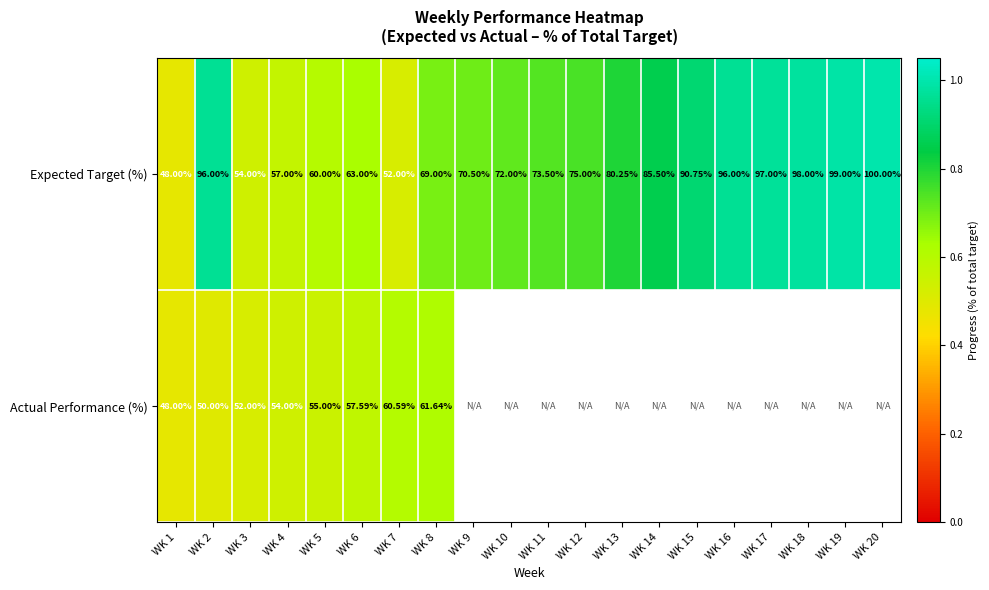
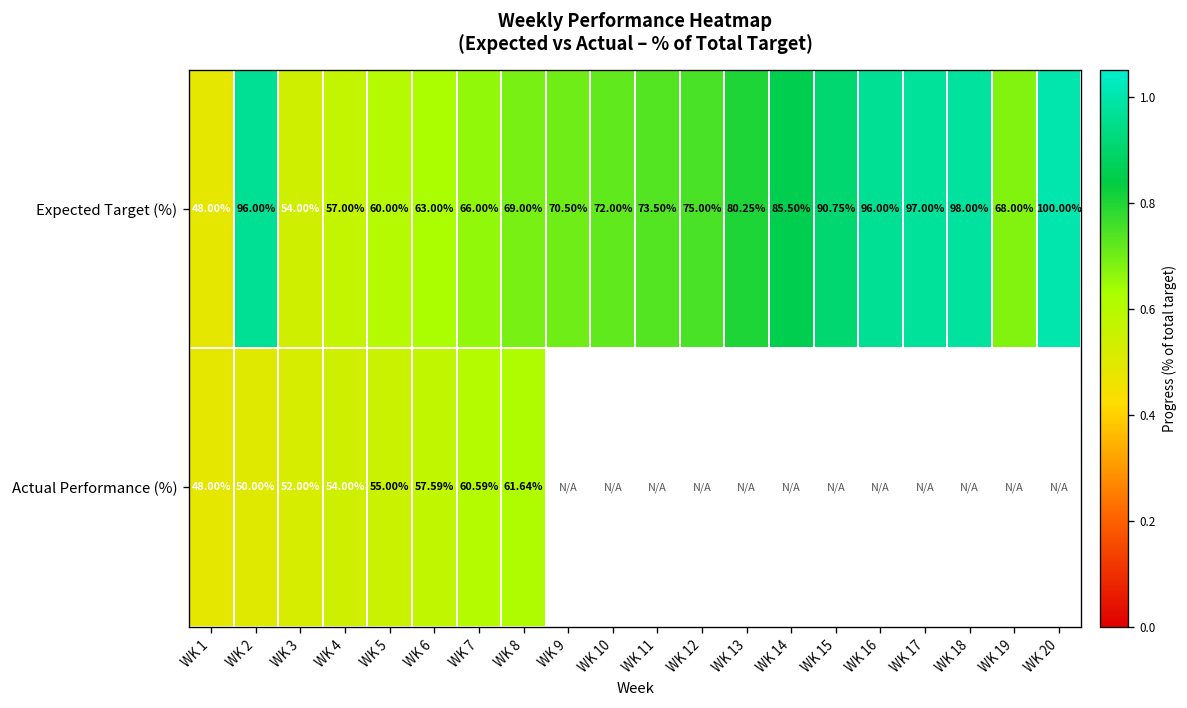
  {
    "Expected Target (%)": {
      "WK 1": "48.00%",
      "WK 2": "96.00%",
      "WK 3": "54.00%",
      "WK 4": "57.00%",
      "WK 5": "60.00%",
      "WK 6": "63.00%",
-     "WK 7": "52.00%",
+     "WK 7": "66.00%",
      "WK 8": "69.00%",
      "WK 9": "70.50%",
      "WK 10": "72.00%",
      "WK 11": "73.50%",
      "WK 12": "75.00%",
      "WK 13": "80.25%",
      "WK 14": "85.50%",
      "WK 15": "90.75%",
      "WK 16": "96.00%",
      "WK 17": "97.00%",
      "WK 18": "98.00%",
-     "WK 19": "99.00%",
+     "WK 19": "68.00%",
      "WK 20": "100.00%"
    },
    "Actual Performance (%)": {
      "WK 1": "48.00%",
      "WK 2": "50.00%",
      "WK 3": "52.00%",
      "WK 4": "54.00%",
      "WK 5": "55.00%",
      "WK 6": "57.59%",
      "WK 7": "60.59%",
      "WK 8": "61.64%"
    }
  }
